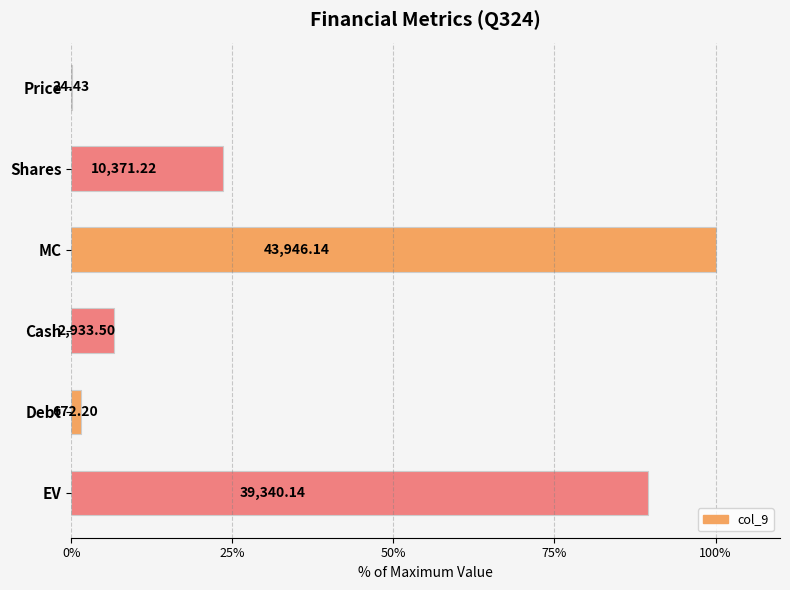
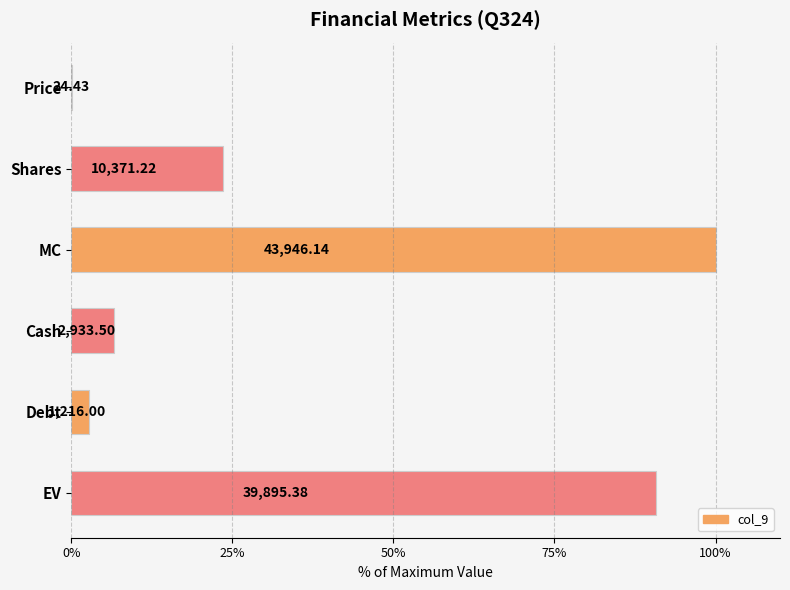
  {
-   "Debt": "672.20",
-   "EV": "39,340.14"
+   "Debt": "1,216.00",
+   "EV": "39,895.38"
  }
